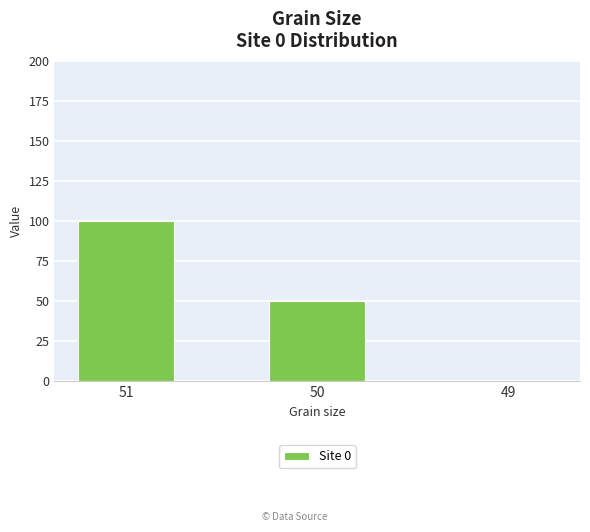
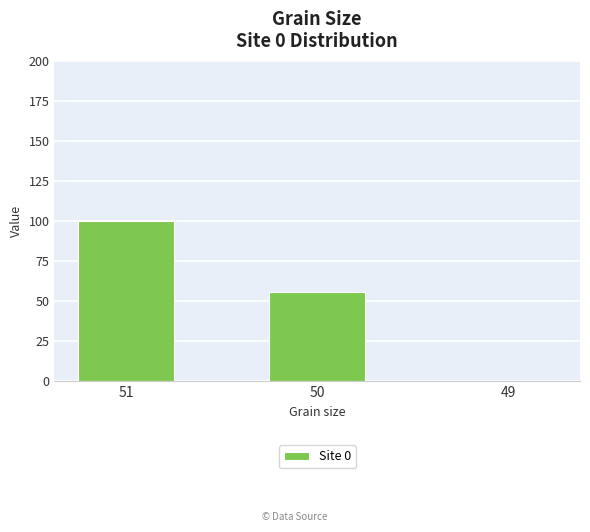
  {
    "51": 100,
-   "50": 50,
+   "50": 56,
    "49": 0
  }
